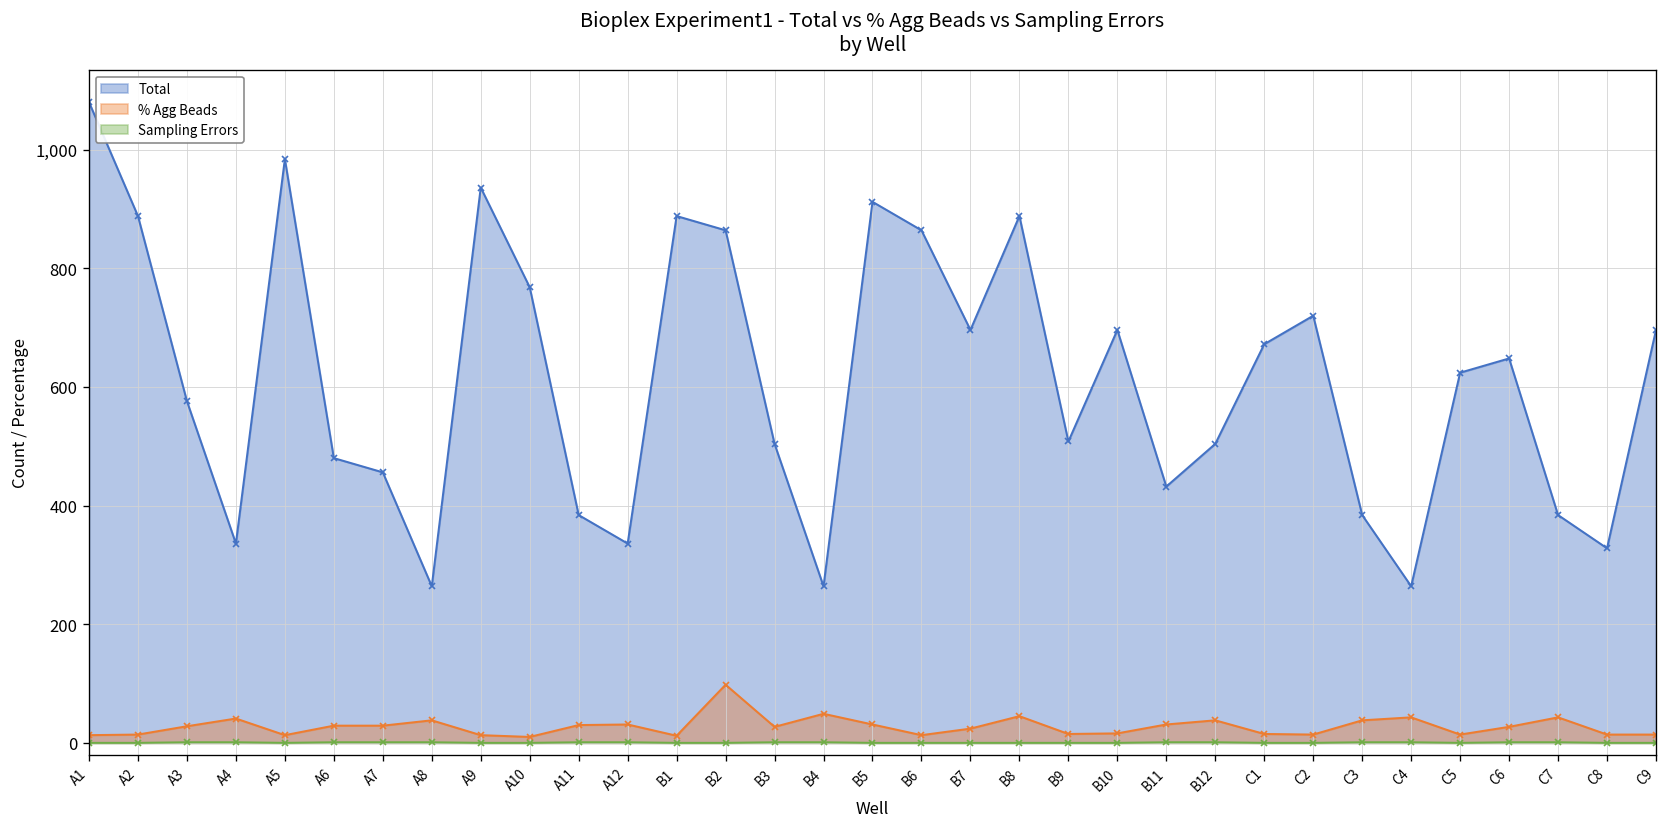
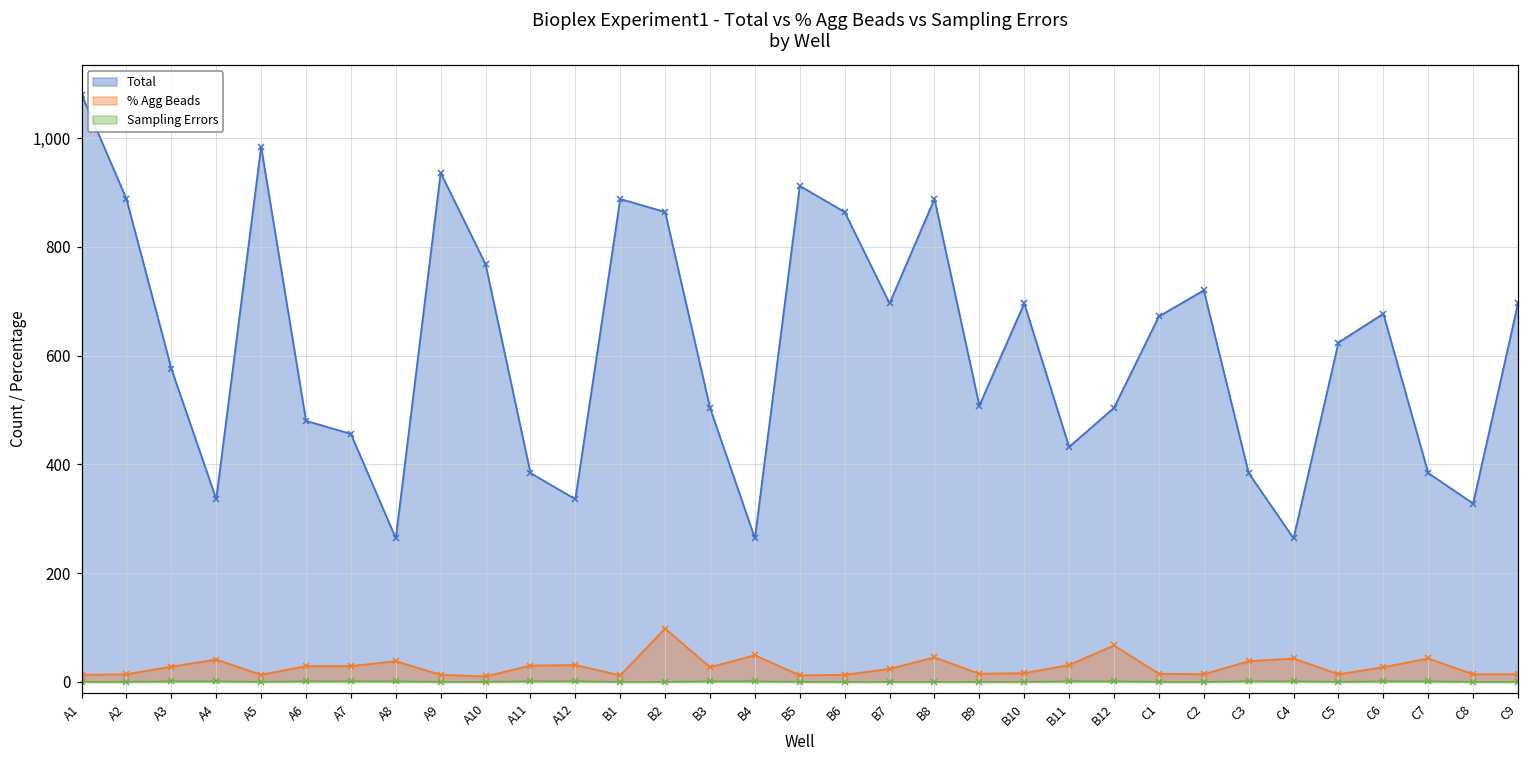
  {
    "Total": {
      "A1": "1,080",
      "A2": "890",
      "A3": "580",
      "A4": "340",
      "A5": "980",
      "A6": "480",
      "A7": "460",
      "A8": "260",
      "A9": "940",
      "A10": "770",
      "A11": "380",
      "A12": "340",
      "B1": "890",
      "B2": "860",
      "B3": "500",
      "B4": "260",
      "B5": "910",
      "B6": "860",
      "B7": "700",
      "B8": "890",
      "B9": "510",
      "B10": "700",
      "B11": "430",
      "B12": "500",
      "C1": "670",
      "C2": "720",
      "C3": "380",
      "C4": "260",
      "C5": "620",
-     "C6": "650",
+     "C6": "680",
      "C7": "380",
      "C8": "330",
      "C9": "700"
    },
    "% Agg Beads": {
      "A1": "10",
      "A2": "10",
      "A3": "30",
      "A4": "40",
      "A5": "10",
      "A6": "30",
      "A7": "30",
      "A8": "40",
      "A9": "10",
      "A10": "10",
      "A11": "30",
      "A12": "30",
      "B1": "10",
      "B2": "100",
      "B3": "30",
      "B4": "50",
-     "B5": "30",
+     "B5": "10",
      "B6": "10",
      "B7": "20",
      "B8": "50",
      "B9": "20",
      "B10": "20",
      "B11": "30",
-     "B12": "40",
+     "B12": "70",
      "C1": "20",
      "C2": "10",
      "C3": "40",
      "C4": "40",
      "C5": "10",
      "C6": "30",
      "C7": "40",
      "C8": "10",
      "C9": "10"
    },
    "Sampling Errors": {
      "A1": "0",
      "A2": "0",
      "A3": "0",
      "A4": "0",
      "A5": "0",
      "A6": "0",
      "A7": "0",
      "A8": "0",
      "A9": "0",
      "A10": "0",
      "A11": "0",
      "A12": "0",
      "B1": "0",
      "B2": "0",
      "B3": "0",
      "B4": "0",
      "B5": "0",
      "B6": "0",
      "B7": "0",
      "B8": "0",
      "B9": "0",
      "B10": "0",
      "B11": "0",
      "B12": "0",
      "C1": "0",
      "C2": "0",
      "C3": "0",
      "C4": "0",
      "C5": "0",
      "C6": "0",
      "C7": "0",
      "C8": "0",
      "C9": "0"
    }
  }
